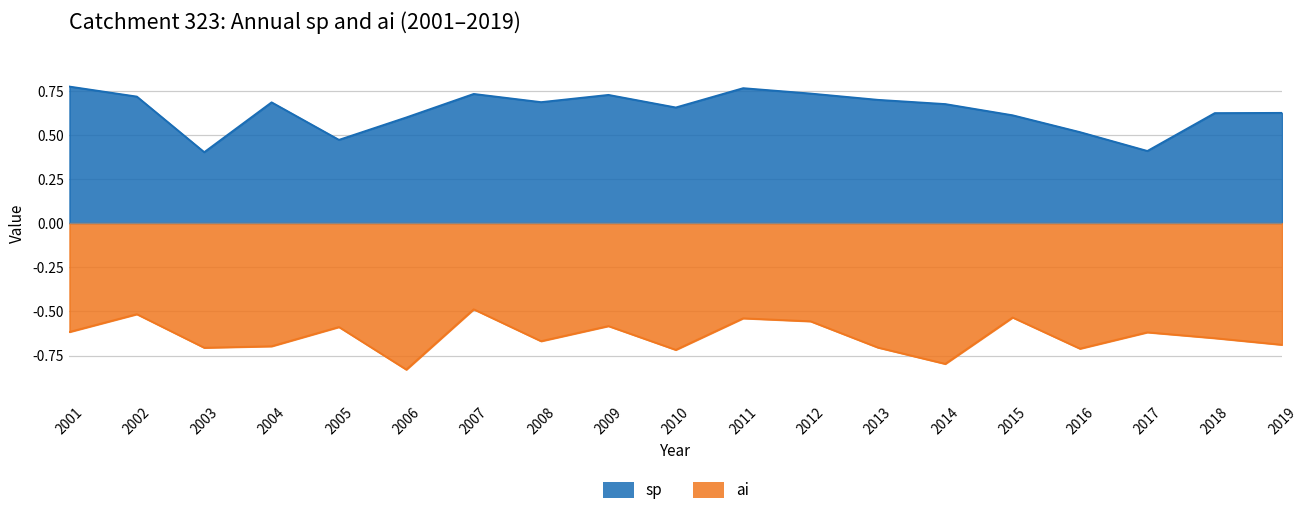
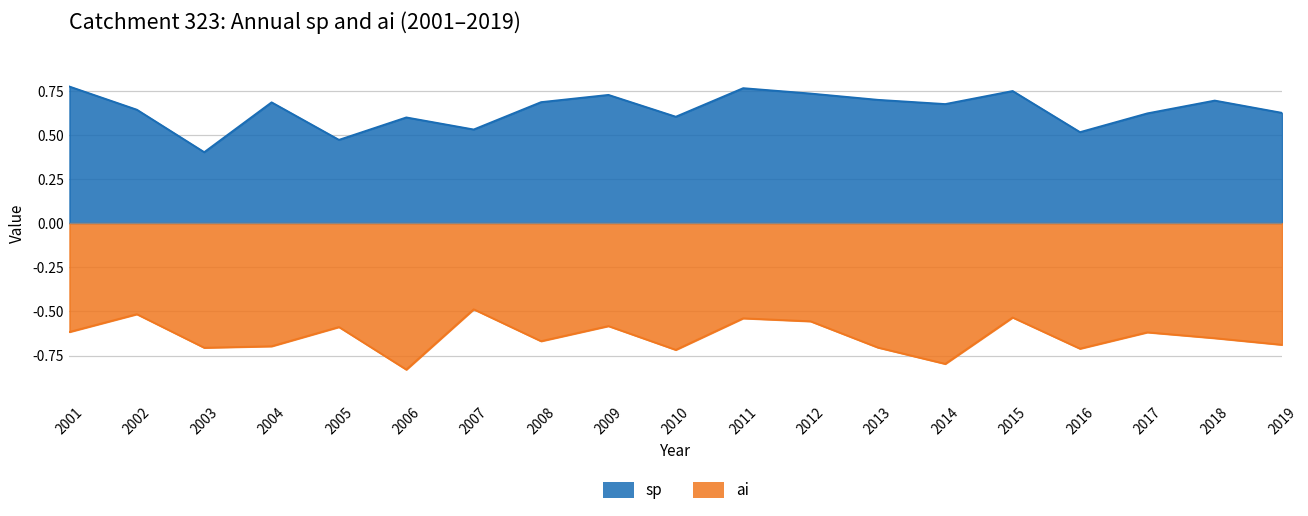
  {
    "sp": {
      "2001": 0.77,
-     "2002": 0.72,
+     "2002": 0.64,
      "2003": 0.40,
      "2004": 0.68,
      "2005": 0.47,
      "2006": 0.60,
-     "2007": 0.73,
+     "2007": 0.53,
      "2008": 0.69,
      "2009": 0.73,
-     "2010": 0.66,
+     "2010": 0.60,
      "2011": 0.76,
      "2012": 0.73,
      "2013": 0.70,
      "2014": 0.67,
-     "2015": 0.61,
+     "2015": 0.75,
      "2016": 0.52,
-     "2017": 0.41,
-     "2018": 0.62,
+     "2017": 0.62,
+     "2018": 0.69,
      "2019": 0.62
    }
  }
